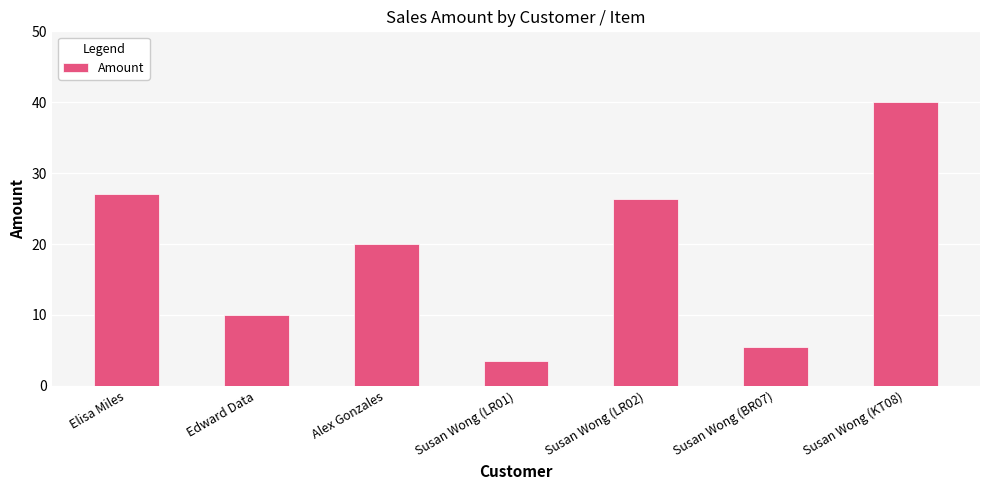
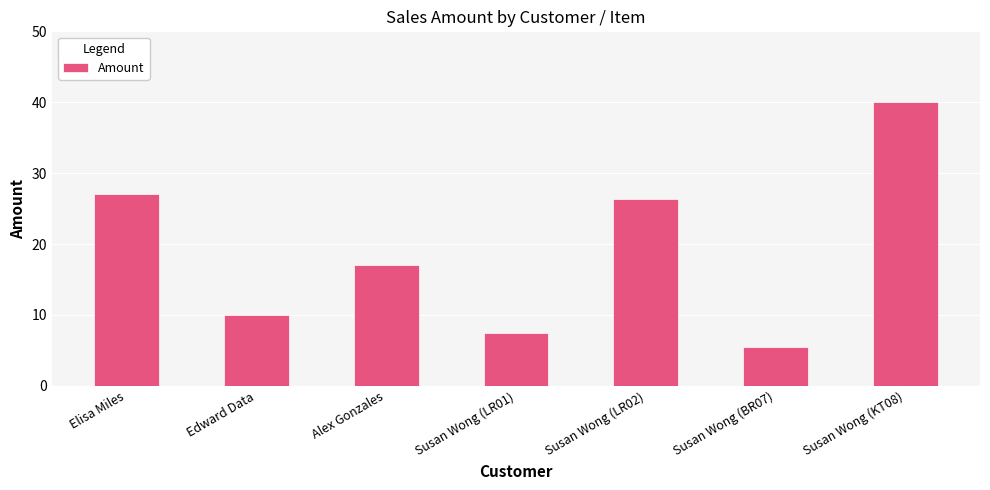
  {
    "Elisa Miles": 27,
    "Edward Data": 10,
-   "Alex Gonzales": 20,
-   "Susan Wong (LR01)": 4,
+   "Alex Gonzales": 17,
+   "Susan Wong (LR01)": 8,
    "Susan Wong (LR02)": 26,
    "Susan Wong (BR07)": 6,
    "Susan Wong (KT08)": 40
  }
